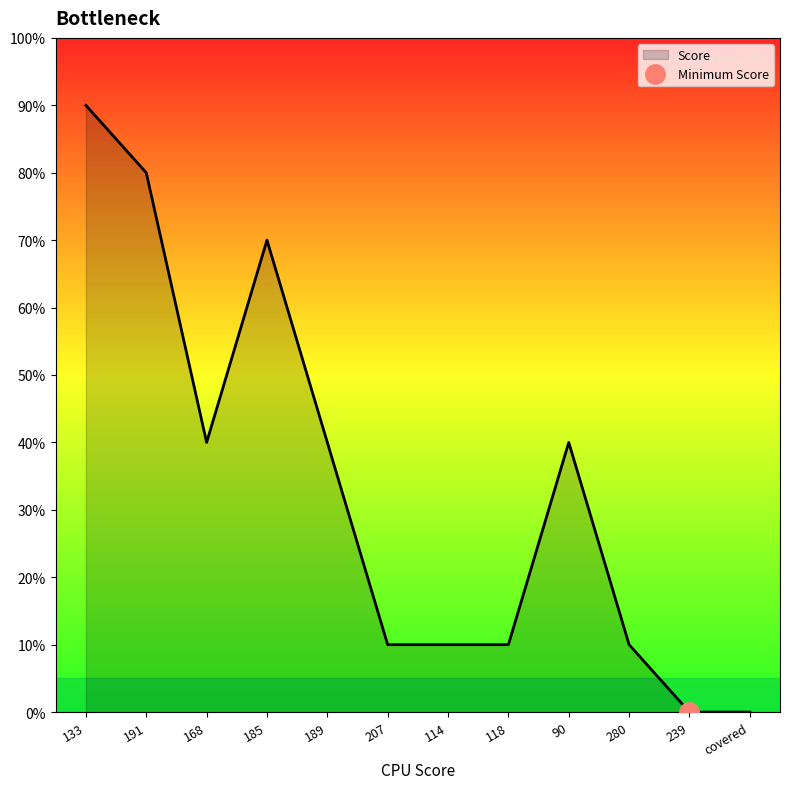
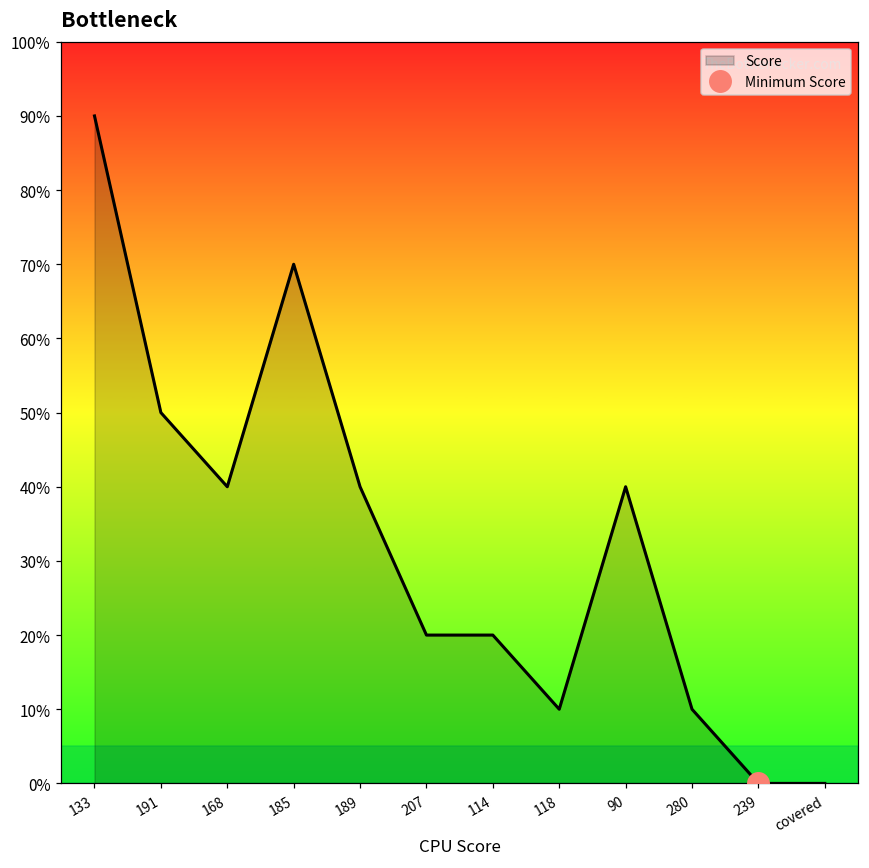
  {
    "Score": {
      "133": "90%",
-     "191": "80%",
+     "191": "50%",
      "168": "40%",
      "185": "70%",
      "189": "40%",
-     "207": "10%",
-     "114": "10%",
+     "207": "20%",
+     "114": "20%",
      "118": "10%",
      "90": "40%",
      "280": "10%"
    }
  }
